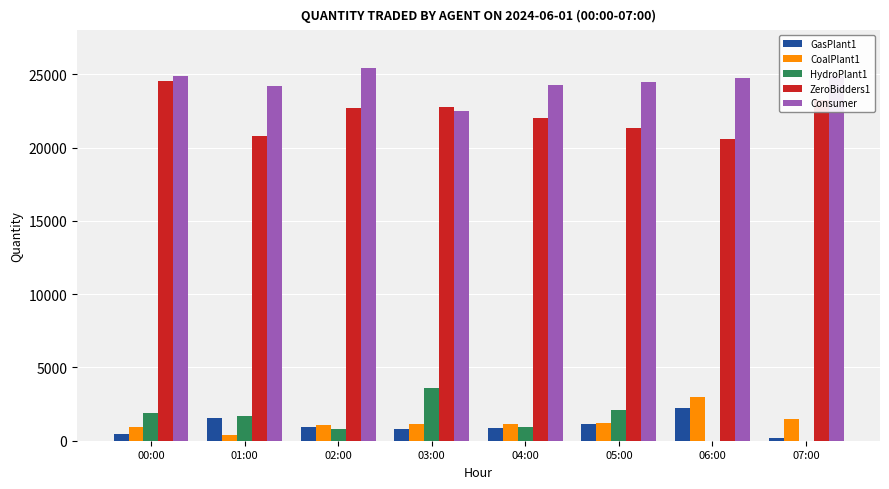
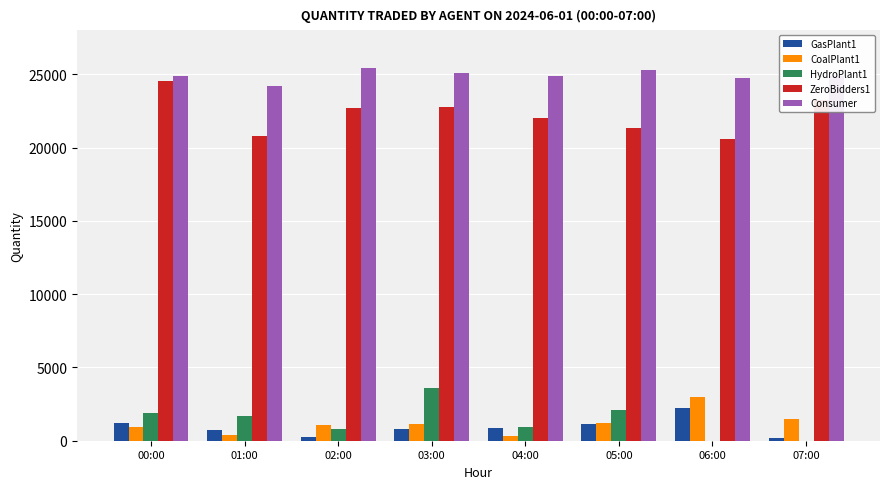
  {
    "GasPlant1": {
-     "00:00": 500,
-     "01:00": 1500,
-     "02:00": 900,
+     "00:00": 1200,
+     "01:00": 700,
+     "02:00": 300,
      "03:00": 800,
      "04:00": 900,
      "05:00": 1100,
      "06:00": 2200,
      "07:00": 200
    },
    "CoalPlant1": {
      "00:00": 1000,
      "01:00": 400,
      "02:00": 1100,
      "03:00": 1100,
-     "04:00": 1100,
+     "04:00": 300,
      "05:00": 1200,
      "06:00": 3000,
      "07:00": 1500
    },
    "HydroPlant1": {
      "00:00": 1900,
      "01:00": 1700,
      "02:00": 800,
      "03:00": 3600,
      "04:00": 900,
      "05:00": 2100,
      "07:00": 0
    },
    "ZeroBidders1": {
      "00:00": 24500,
      "01:00": 20800,
      "02:00": 22700,
      "03:00": 22700,
      "04:00": 22000,
      "05:00": 21400,
      "06:00": 20600
    },
    "Consumer": {
      "00:00": 24900,
      "01:00": 24200,
      "02:00": 25500,
-     "03:00": 22500,
-     "04:00": 24300,
-     "05:00": 24500,
+     "03:00": 25100,
+     "04:00": 24900,
+     "05:00": 25300,
      "06:00": 24700
    }
  }
